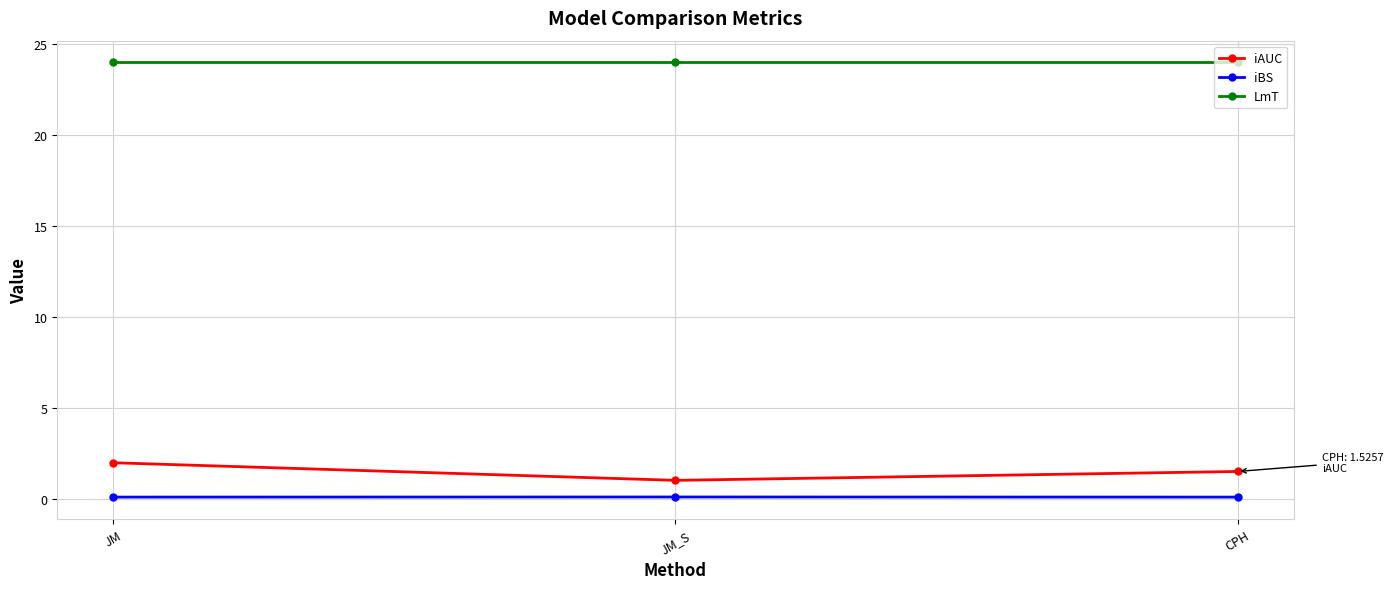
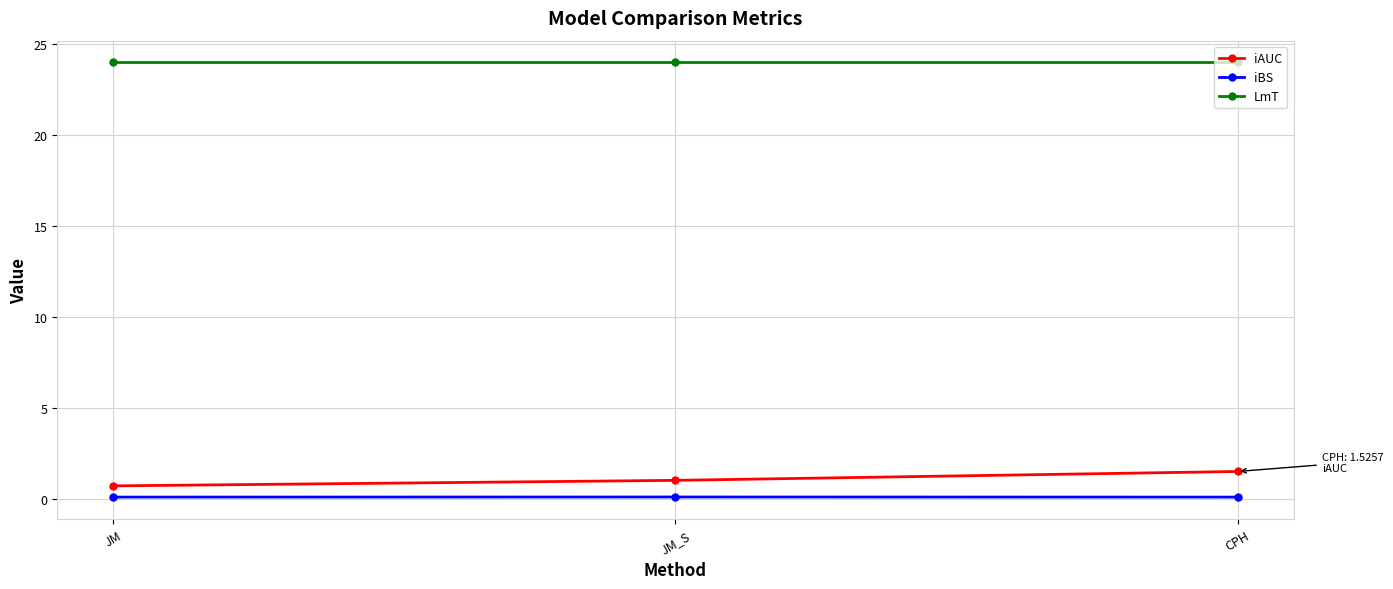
  {
    "iAUC": {
-     "JM": 2.0,
+     "JM": 0.7,
      "JM_S": 1.0
    },
    "iBS": {
      "JM": 0.1,
      "JM_S": 0.1,
      "CPH": 0.1
    },
    "LmT": {
      "JM": 24.0,
      "JM_S": 24.0
    }
  }
